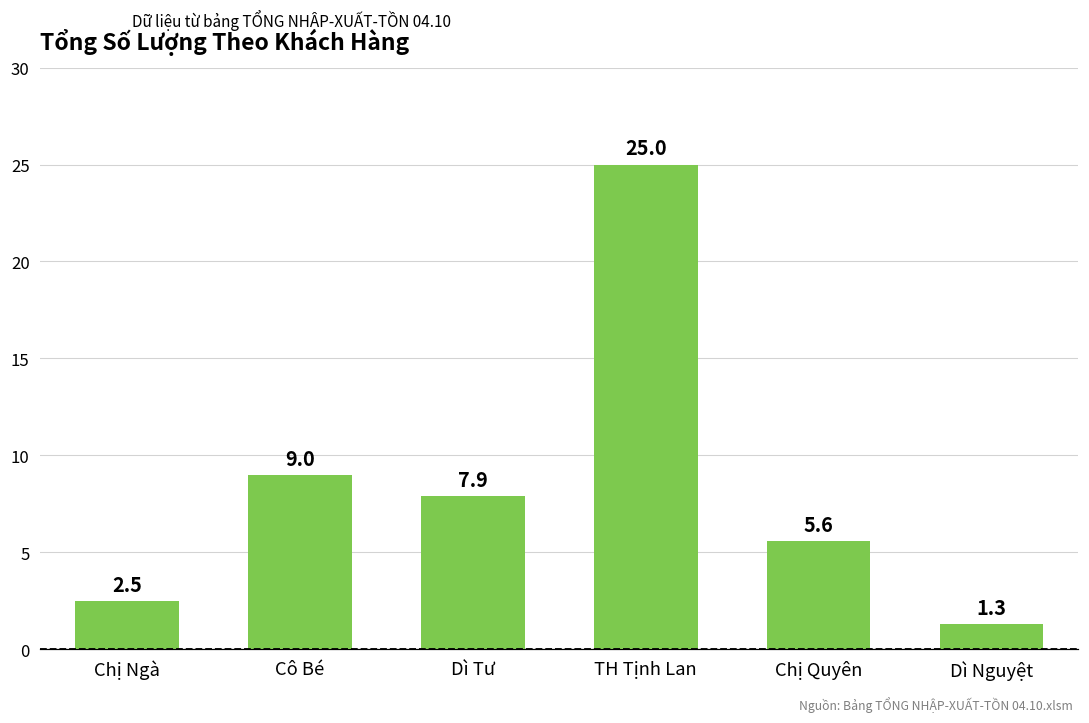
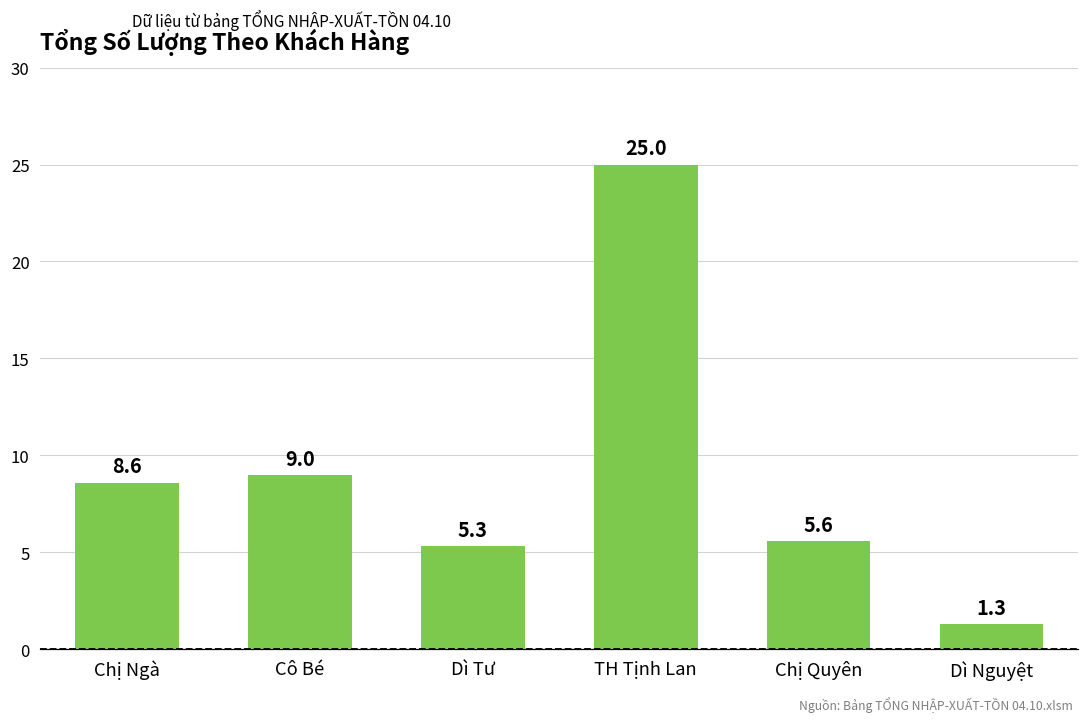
  {
-   "Chị Ngà": 2.5,
+   "Chị Ngà": 8.6,
    "Cô Bé": 9.0,
-   "Dì Tư": 7.9,
+   "Dì Tư": 5.3,
    "TH Tịnh Lan": 25.0,
    "Chị Quyên": 5.6,
    "Dì Nguyệt": 1.3
  }
